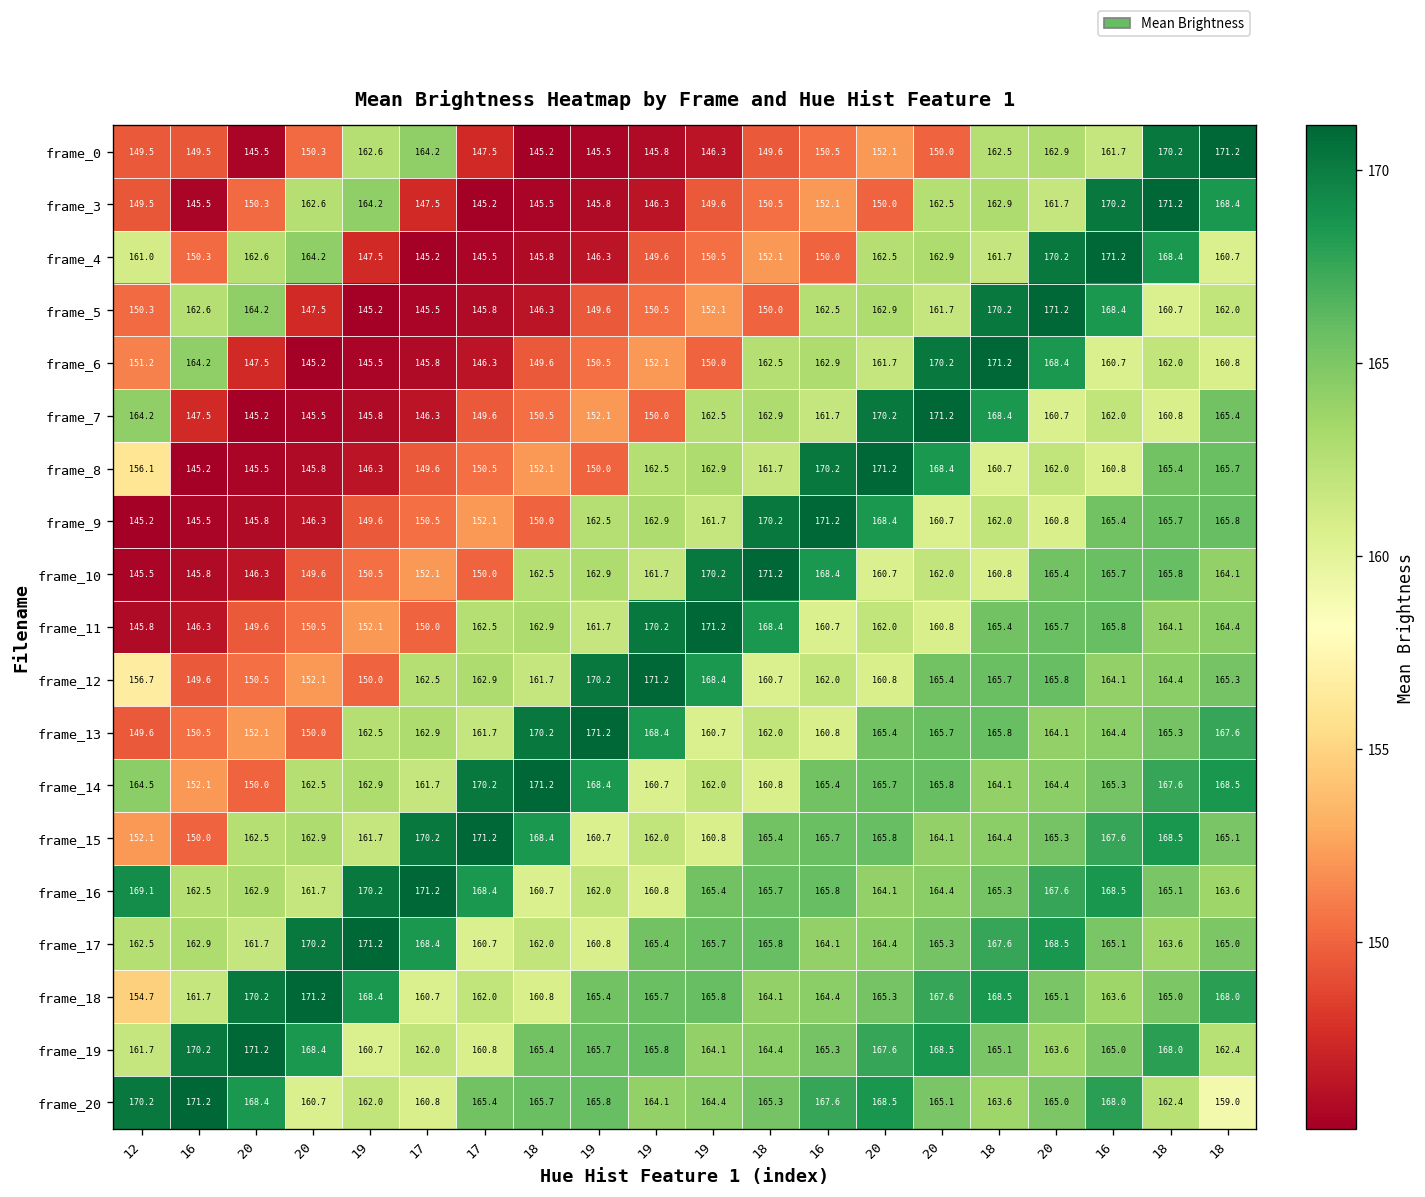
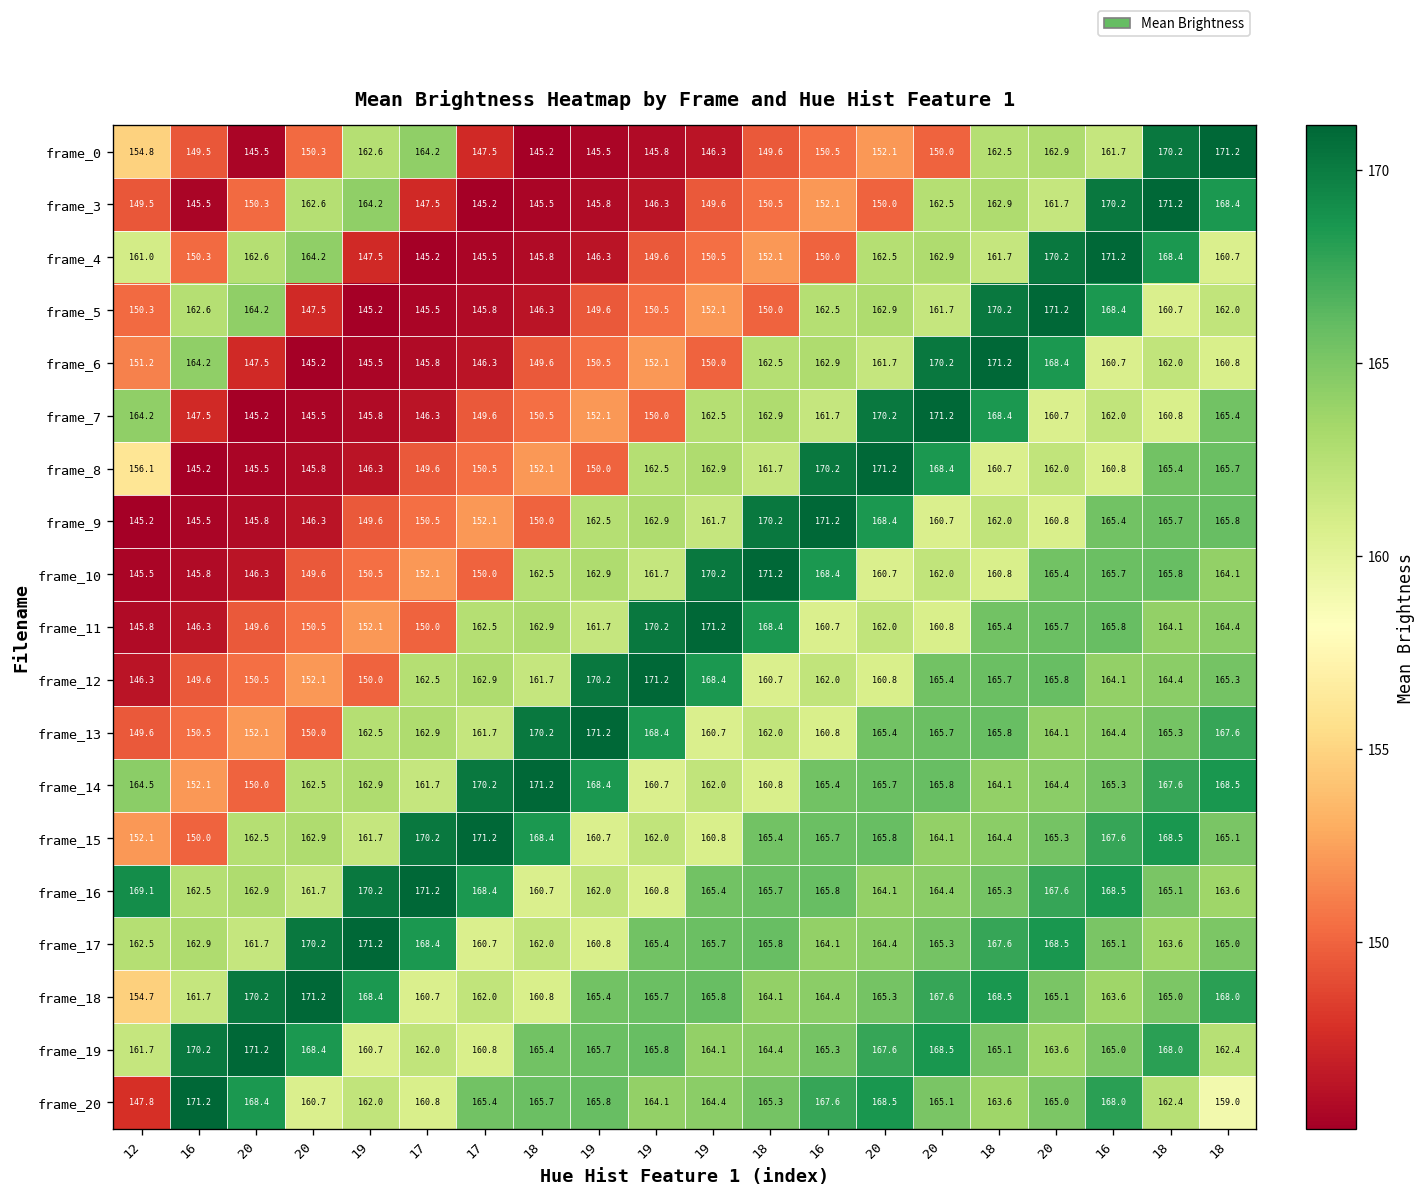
  {
    "frame_0": {
-     "12": 149.5
+     "12": 154.8
    },
    "frame_3": {
      "12": 149.5
    },
    "frame_4": {
      "12": 161.0
    },
    "frame_5": {
      "12": 150.3
    },
    "frame_6": {
      "12": 151.2
    },
    "frame_7": {
      "12": 164.2
    },
    "frame_8": {
      "12": 156.1
    },
    "frame_9": {
      "12": 145.2
    },
    "frame_10": {
      "12": 145.5
    },
    "frame_11": {
      "12": 145.8
    },
    "frame_12": {
-     "12": 156.7
+     "12": 146.3
    },
    "frame_13": {
      "12": 149.6
    },
    "frame_14": {
      "12": 164.5
    },
    "frame_15": {
      "12": 152.1
    },
    "frame_16": {
      "12": 169.1
    },
    "frame_17": {
      "12": 162.5
    },
    "frame_18": {
      "12": 154.7
    },
    "frame_19": {
      "12": 161.7
    },
    "frame_20": {
-     "12": 170.2
+     "12": 147.8
    }
  }
